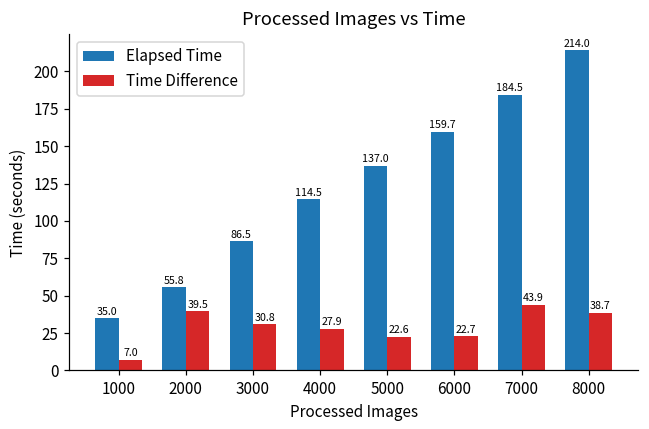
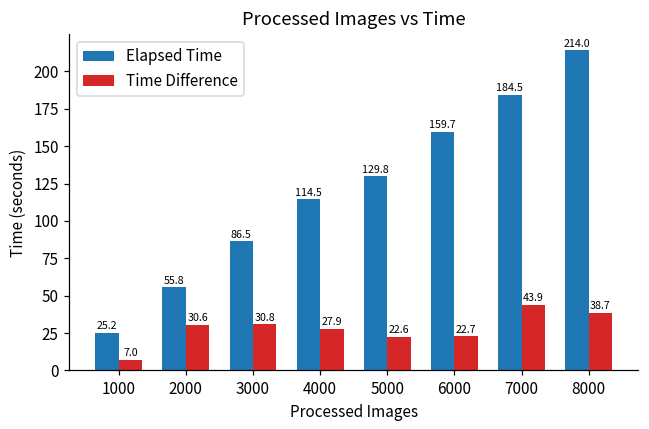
  {
    "Elapsed Time": {
-     "1000": 35.0,
+     "1000": 25.2,
      "2000": 55.8,
      "3000": 86.5,
      "4000": 114.5,
-     "5000": 137.0,
+     "5000": 129.8,
      "6000": 159.7,
      "7000": 184.5,
      "8000": 214.0
    },
    "Time Difference": {
      "1000": 7.0,
-     "2000": 39.5,
+     "2000": 30.6,
      "3000": 30.8,
      "4000": 27.9,
      "5000": 22.6,
      "6000": 22.7,
      "7000": 43.9,
      "8000": 38.7
    }
  }
